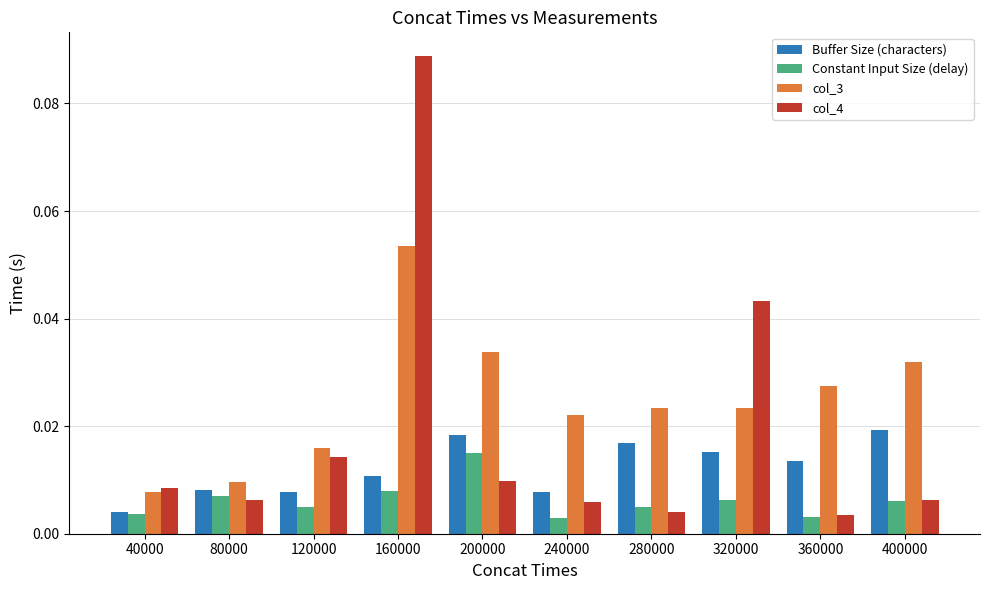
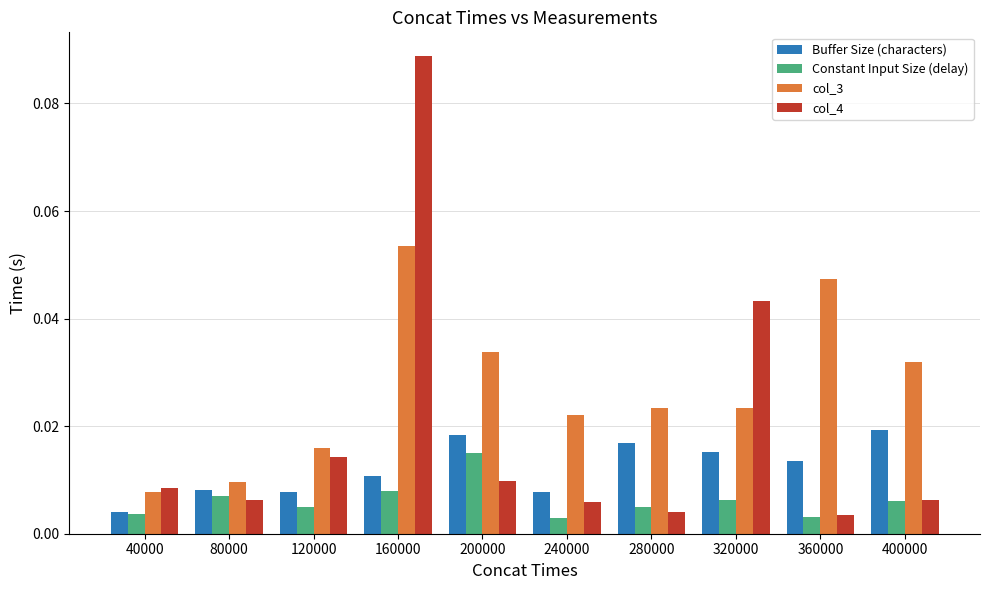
  {
    "Buffer Size (characters)": {
      "40000": 0.004,
      "80000": 0.008,
      "120000": 0.008,
      "160000": 0.011,
      "200000": 0.018,
      "240000": 0.008,
      "280000": 0.017,
      "320000": 0.015,
      "360000": 0.014,
      "400000": 0.019
    },
    "Constant Input Size (delay)": {
      "40000": 0.004,
      "80000": 0.007,
      "120000": 0.005,
      "160000": 0.008,
      "200000": 0.015,
      "240000": 0.003,
      "280000": 0.005,
      "320000": 0.006,
      "360000": 0.003,
      "400000": 0.006
    },
    "col_3": {
      "40000": 0.008,
      "80000": 0.010,
      "120000": 0.016,
      "160000": 0.053,
      "200000": 0.034,
      "240000": 0.022,
      "280000": 0.023,
      "320000": 0.023,
-     "360000": 0.027,
+     "360000": 0.047,
      "400000": 0.032
    },
    "col_4": {
      "40000": 0.009,
      "80000": 0.006,
      "120000": 0.014,
      "160000": 0.089,
      "200000": 0.010,
      "240000": 0.006,
      "280000": 0.004,
      "320000": 0.043,
      "360000": 0.004,
      "400000": 0.006
    }
  }
